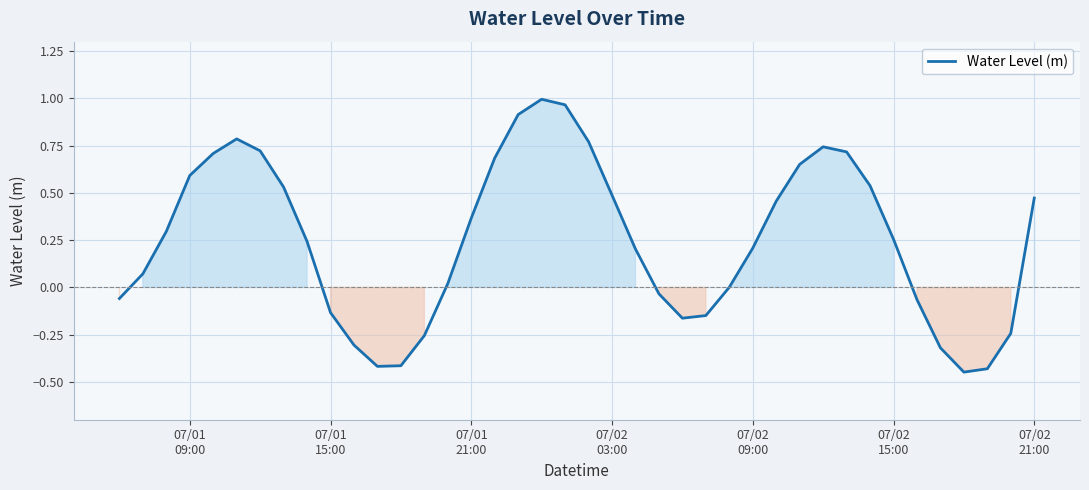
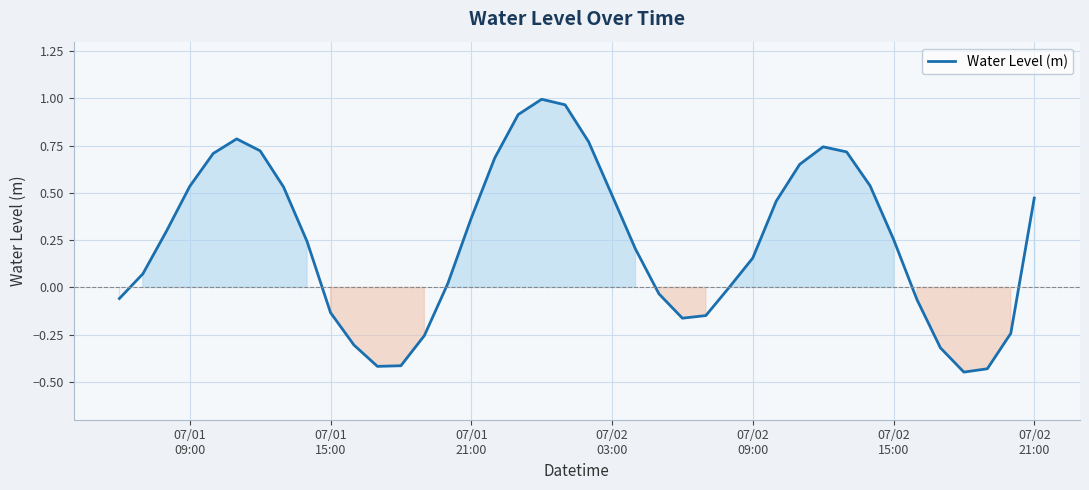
  {
-   "07/01 09:00": 0.59,
+   "07/01 09:00": 0.53,
    "07/01 15:00": -0.13,
    "07/01 21:00": 0.37,
    "07/02 03:00": 0.49,
-   "07/02 09:00": 0.21,
+   "07/02 09:00": 0.16,
    "07/02 15:00": 0.25,
    "07/02 21:00": 0.47
  }
